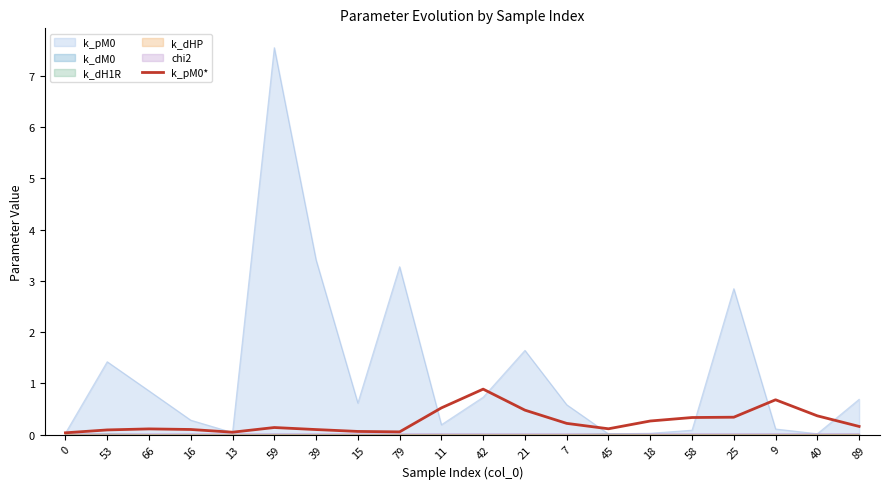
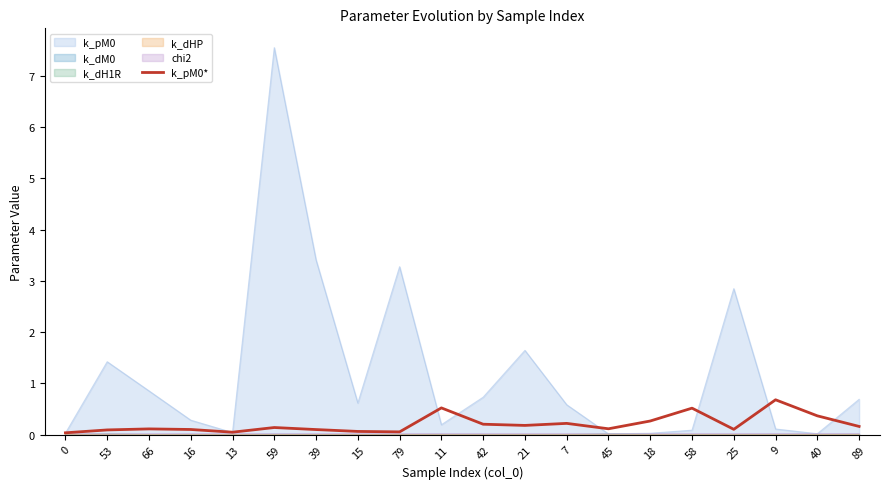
  {
    "k_pM0*": {
      "53": 0.1,
      "66": 0.1,
      "16": 0.1,
      "59": 0.1,
      "39": 0.1,
      "11": 0.5,
-     "42": 0.9,
-     "21": 0.5,
+     "42": 0.2,
+     "21": 0.2,
      "7": 0.2,
      "45": 0.1,
      "18": 0.3,
-     "58": 0.3,
-     "25": 0.3,
+     "58": 0.5,
+     "25": 0.1,
      "9": 0.7,
      "40": 0.4,
      "89": 0.2
    }
  }
